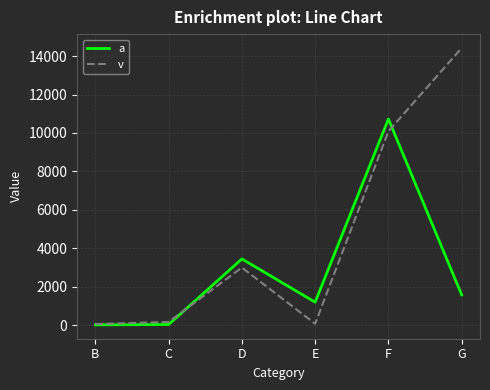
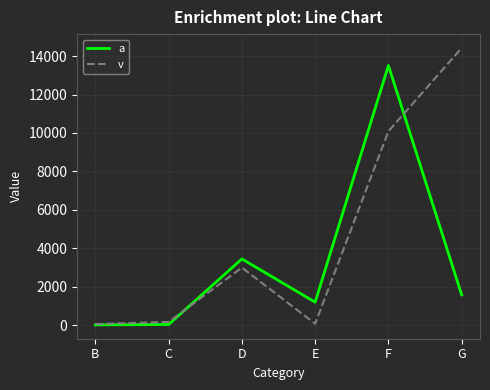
  {
    "a": {
      "C": 0,
      "D": 3400,
      "E": 1200,
-     "F": 10700,
+     "F": 13500,
      "G": 1600
    },
    "v": {
      "C": 200,
      "D": 3000,
      "E": 100,
      "F": 10100,
      "G": 14400
    }
  }
